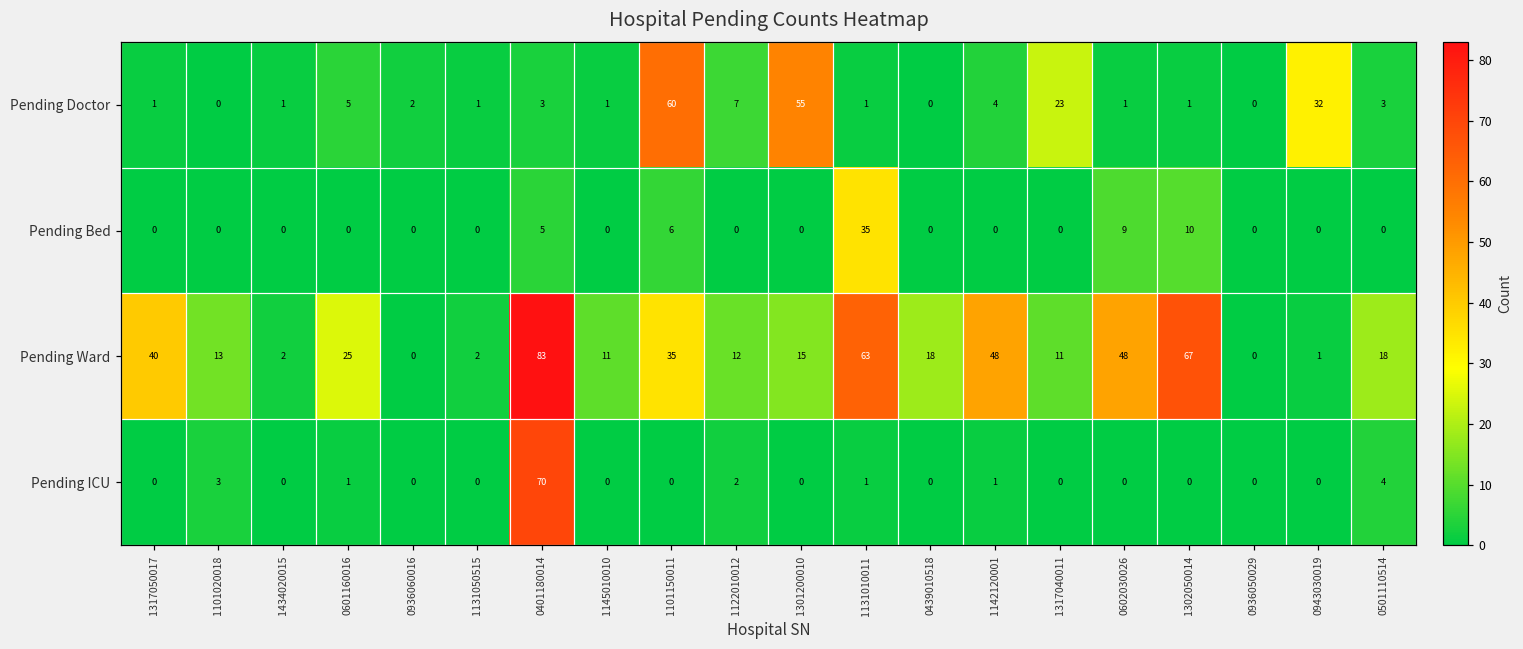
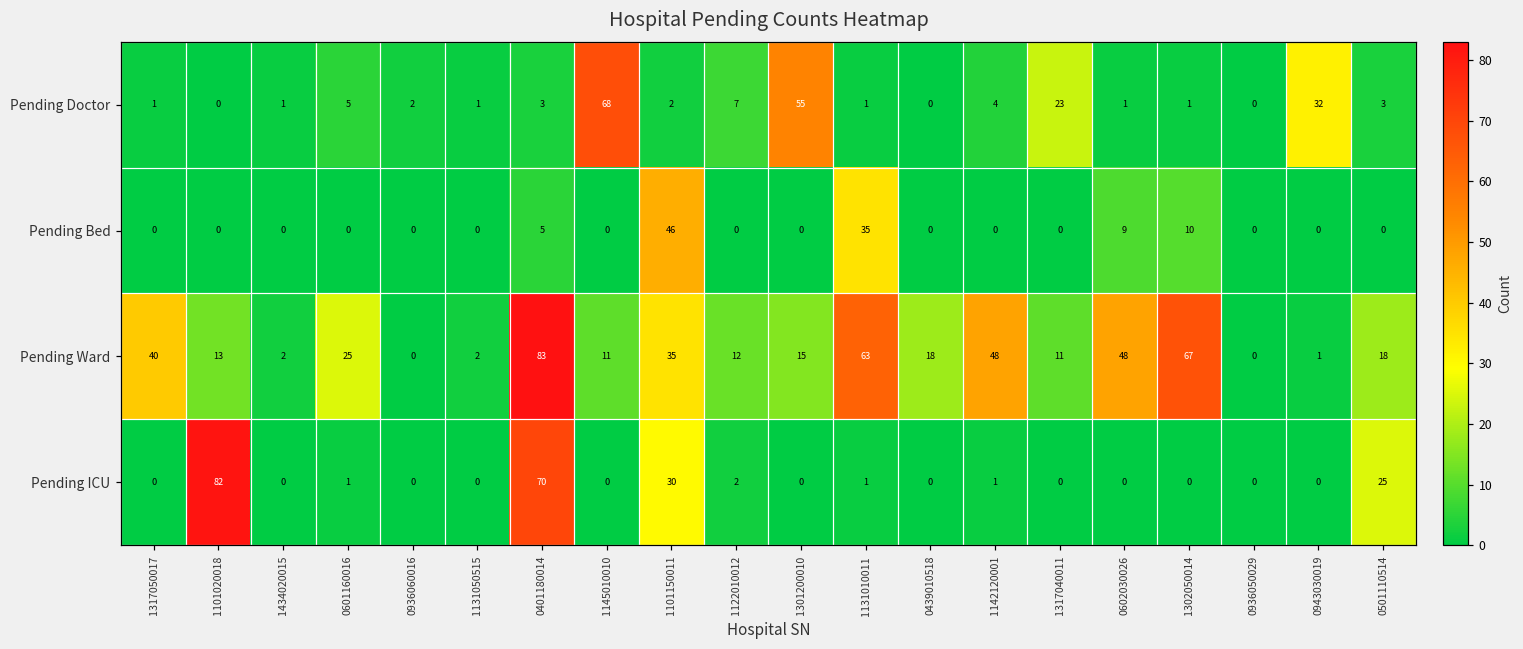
  {
    "Pending Doctor": {
      "1317050017": 1,
      "1101020018": 0,
      "1434020015": 1,
      "0601160016": 5,
      "0936060016": 2,
      "1131050515": 1,
      "0401180014": 3,
-     "1145010010": 1,
-     "1101150011": 60,
+     "1145010010": 68,
+     "1101150011": 2,
      "1122010012": 7,
      "1301200010": 55,
      "1131010011": 1,
      "0439010518": 0,
      "1142120001": 4,
      "1317040011": 23,
      "0602030026": 1,
      "1302050014": 1,
      "0936050029": 0,
      "0943030019": 32,
      "0501110514": 3
    },
    "Pending Bed": {
      "1317050017": 0,
      "1101020018": 0,
      "1434020015": 0,
      "0601160016": 0,
      "0936060016": 0,
      "1131050515": 0,
      "0401180014": 5,
      "1145010010": 0,
-     "1101150011": 6,
+     "1101150011": 46,
      "1122010012": 0,
      "1301200010": 0,
      "1131010011": 35,
      "0439010518": 0,
      "1142120001": 0,
      "1317040011": 0,
      "0602030026": 9,
      "1302050014": 10,
      "0936050029": 0,
      "0943030019": 0,
      "0501110514": 0
    },
    "Pending Ward": {
      "1317050017": 40,
      "1101020018": 13,
      "1434020015": 2,
      "0601160016": 25,
      "0936060016": 0,
      "1131050515": 2,
      "0401180014": 83,
      "1145010010": 11,
      "1101150011": 35,
      "1122010012": 12,
      "1301200010": 15,
      "1131010011": 63,
      "0439010518": 18,
      "1142120001": 48,
      "1317040011": 11,
      "0602030026": 48,
      "1302050014": 67,
      "0936050029": 0,
      "0943030019": 1,
      "0501110514": 18
    },
    "Pending ICU": {
      "1317050017": 0,
-     "1101020018": 3,
+     "1101020018": 82,
      "1434020015": 0,
      "0601160016": 1,
      "0936060016": 0,
      "1131050515": 0,
      "0401180014": 70,
      "1145010010": 0,
-     "1101150011": 0,
+     "1101150011": 30,
      "1122010012": 2,
      "1301200010": 0,
      "1131010011": 1,
      "0439010518": 0,
      "1142120001": 1,
      "1317040011": 0,
      "0602030026": 0,
      "1302050014": 0,
      "0936050029": 0,
      "0943030019": 0,
-     "0501110514": 4
+     "0501110514": 25
    }
  }
